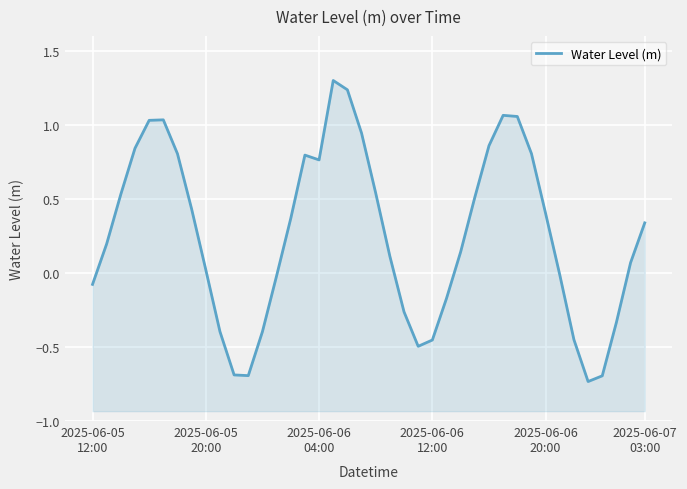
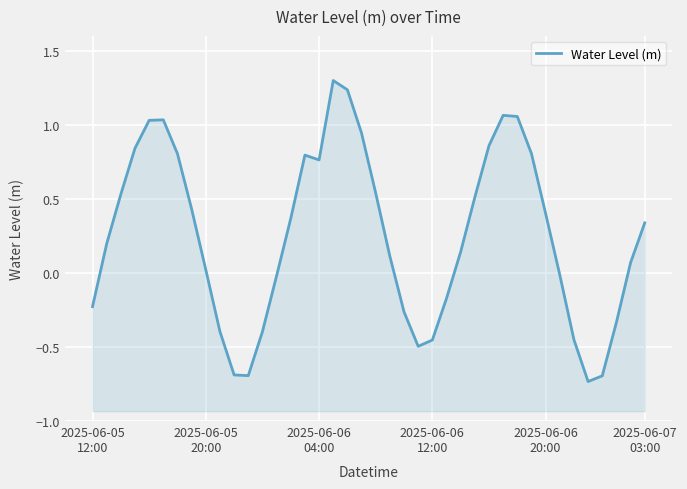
  {
-   "2025-06-05 12:00": -0.08,
+   "2025-06-05 12:00": -0.23,
    "2025-06-05 20:00": 0.02,
    "2025-06-06 04:00": 0.76,
    "2025-06-06 12:00": -0.45,
    "2025-06-06 20:00": 0.40,
    "2025-06-07 03:00": 0.34
  }
